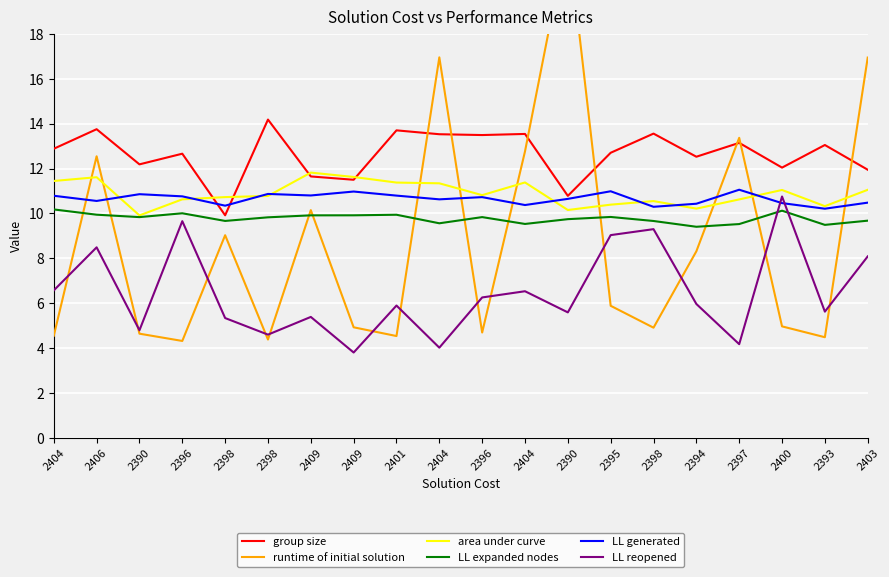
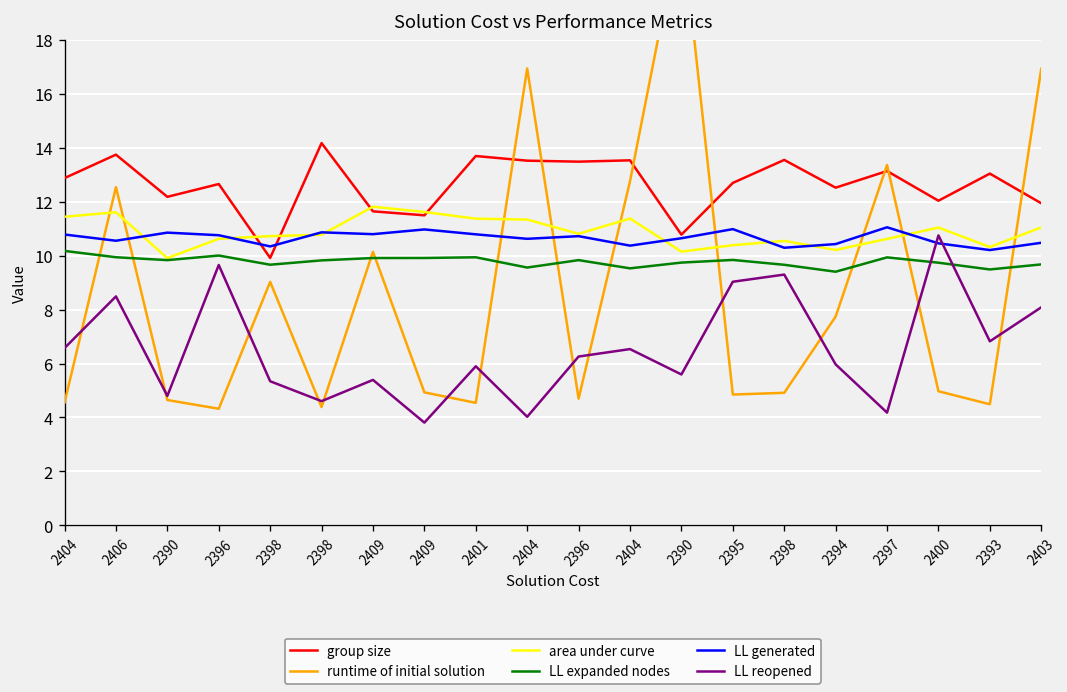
  {
    "group size": {
      "2406": 13.8,
      "2401": 13.7,
      "2395": 12.7,
      "2394": 12.5,
      "2397": 13.1,
      "2400": 12.0,
      "2393": 13.0,
      "2403": 11.9
    },
    "runtime of initial solution": {
      "2406": 12.5,
      "2401": 4.5,
-     "2395": 5.9,
-     "2394": 8.3,
+     "2395": 4.9,
+     "2394": 7.7,
      "2397": 13.4,
      "2400": 5.0,
      "2393": 4.5,
      "2403": 16.9
    },
    "area under curve": {
      "2406": 11.6,
      "2401": 11.4,
      "2395": 10.4,
      "2394": 10.2,
      "2397": 10.6,
      "2400": 11.0,
      "2403": 11.1
    },
    "LL expanded nodes": {
      "2406": 9.9,
      "2401": 9.9,
      "2395": 9.8,
      "2394": 9.4,
-     "2397": 9.5,
-     "2400": 10.1,
+     "2397": 9.9,
+     "2400": 9.7,
      "2393": 9.5,
      "2403": 9.7
    },
    "LL generated": {
      "2406": 10.6,
      "2401": 10.8,
      "2395": 11.0,
      "2394": 10.4,
      "2397": 11.1,
      "2400": 10.5,
      "2403": 10.5
    },
    "LL reopened": {
      "2406": 8.5,
      "2401": 5.9,
      "2395": 9.0,
      "2394": 6.0,
      "2397": 4.2,
      "2400": 10.8,
-     "2393": 5.6,
+     "2393": 6.8,
      "2403": 8.1
    }
  }
